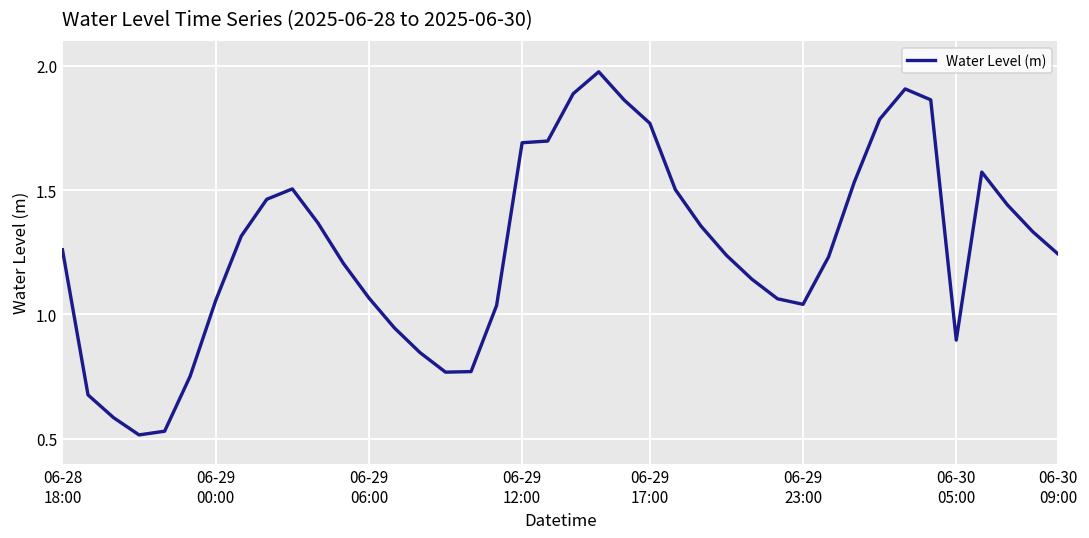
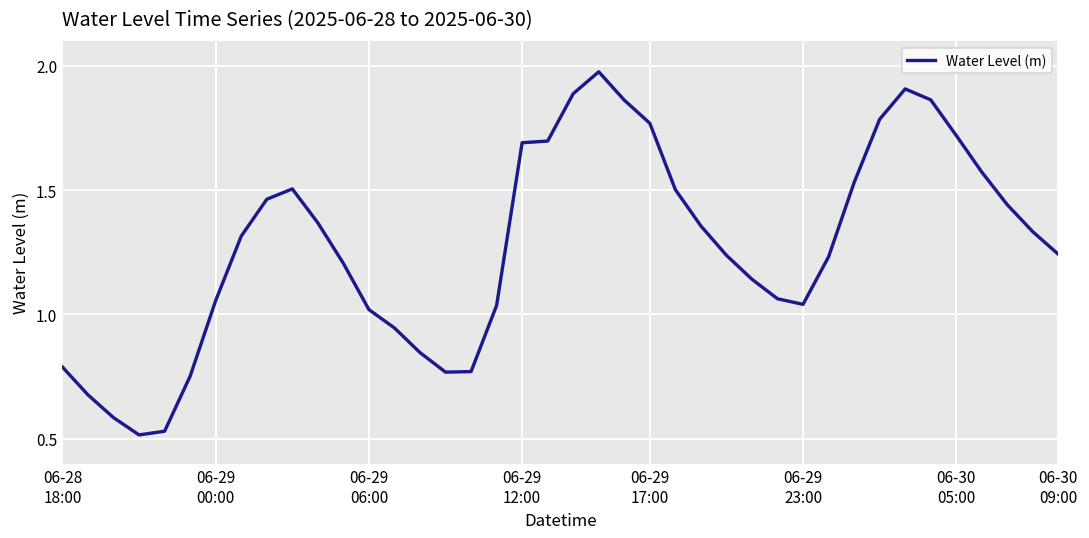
  {
-   "06-28 18:00": 1.26,
+   "06-28 18:00": 0.79,
    "06-29 00:00": 1.06,
-   "06-29 06:00": 1.07,
+   "06-29 06:00": 1.02,
    "06-29 12:00": 1.69,
    "06-29 17:00": 1.77,
    "06-29 23:00": 1.04,
-   "06-30 05:00": 0.90,
+   "06-30 05:00": 1.72,
    "06-30 09:00": 1.24
  }
